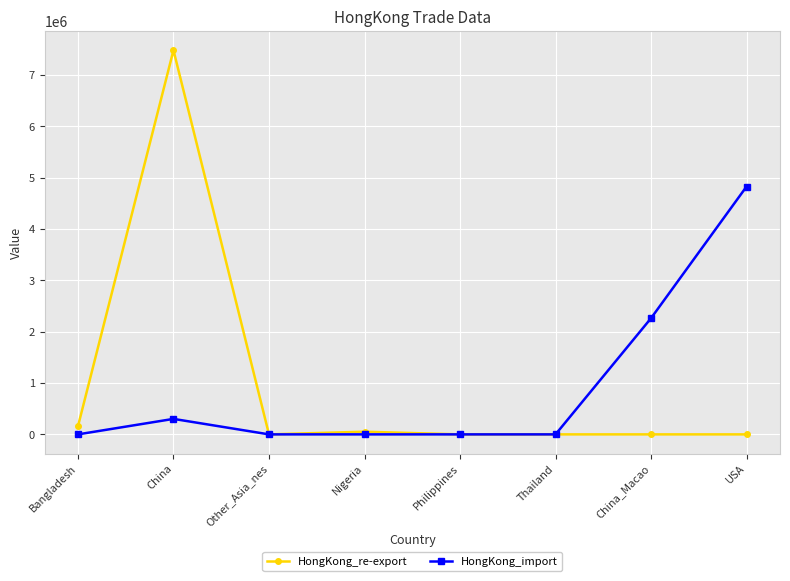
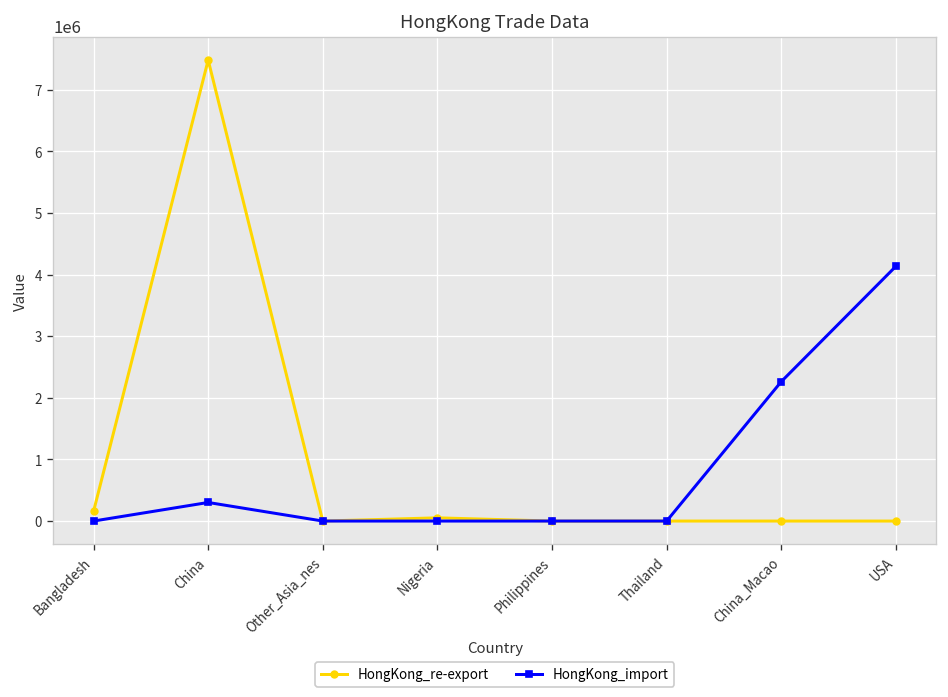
  {
    "HongKong_re-export": {
      "Bangladesh": 200000,
      "China": 7500000,
      "Nigeria": 100000,
      "China_Macao": 0,
      "USA": 0
    },
    "HongKong_import": {
      "Bangladesh": 0,
      "China": 300000,
      "Nigeria": 0,
      "China_Macao": 2300000,
-     "USA": 4800000
+     "USA": 4100000
    }
  }
